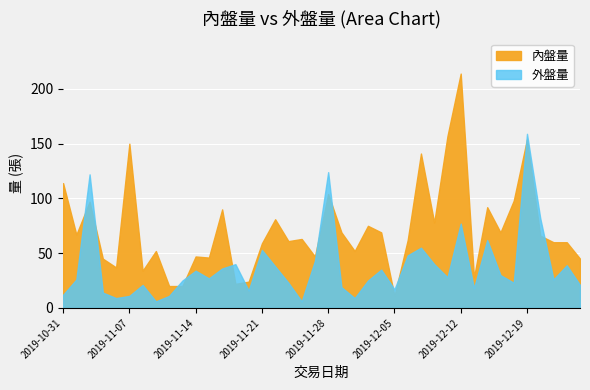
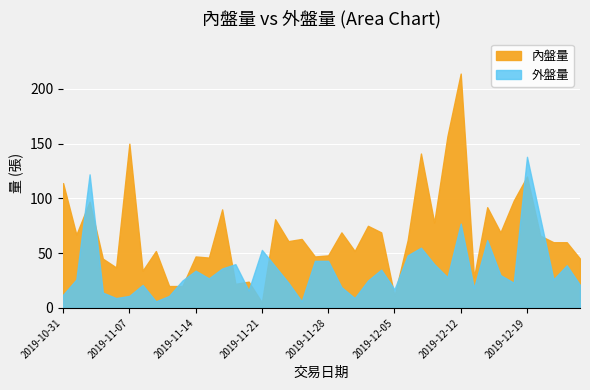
  {
    "內盤量": {
      "2019-10-31": 114,
      "2019-11-07": 150,
      "2019-11-14": 47,
-     "2019-11-21": 59,
-     "2019-11-28": 104,
+     "2019-11-21": 5,
+     "2019-11-28": 48,
      "2019-12-05": 11,
      "2019-12-12": 214,
-     "2019-12-19": 154
+     "2019-12-19": 120
    },
    "外盤量": {
      "2019-10-31": 12,
      "2019-11-07": 11,
      "2019-11-14": 34,
      "2019-11-21": 53,
-     "2019-11-28": 124,
+     "2019-11-28": 43,
      "2019-12-05": 17,
      "2019-12-12": 77,
-     "2019-12-19": 159
+     "2019-12-19": 138
    }
  }
